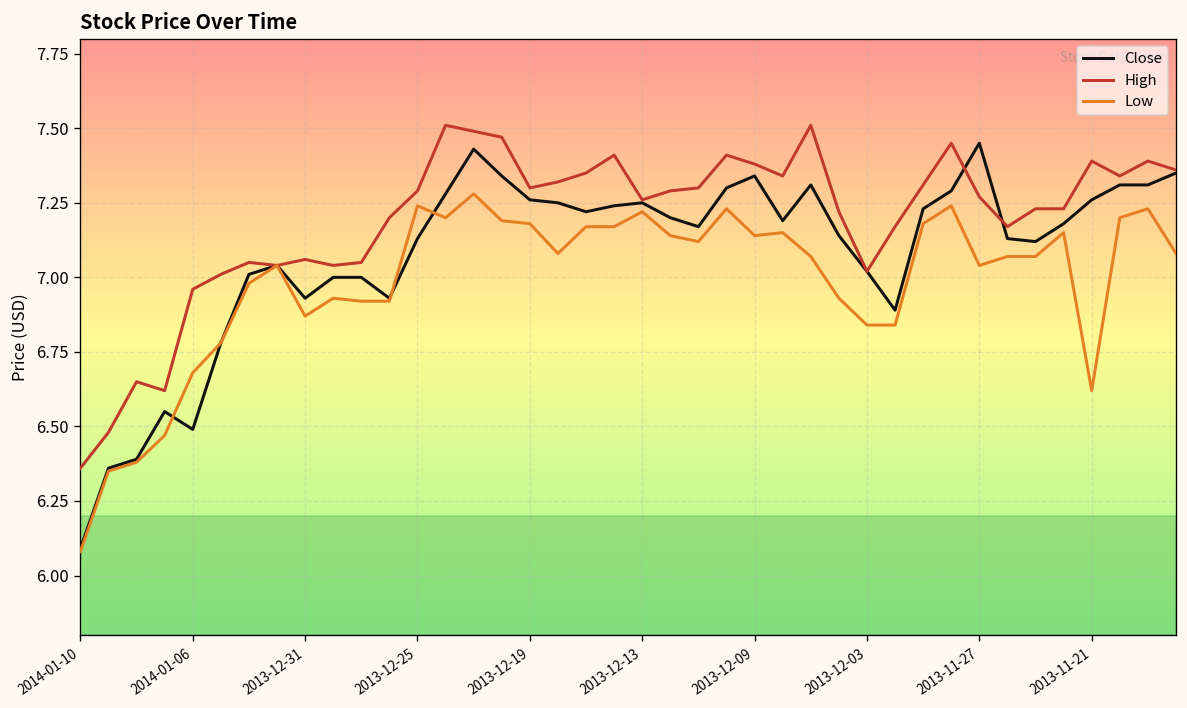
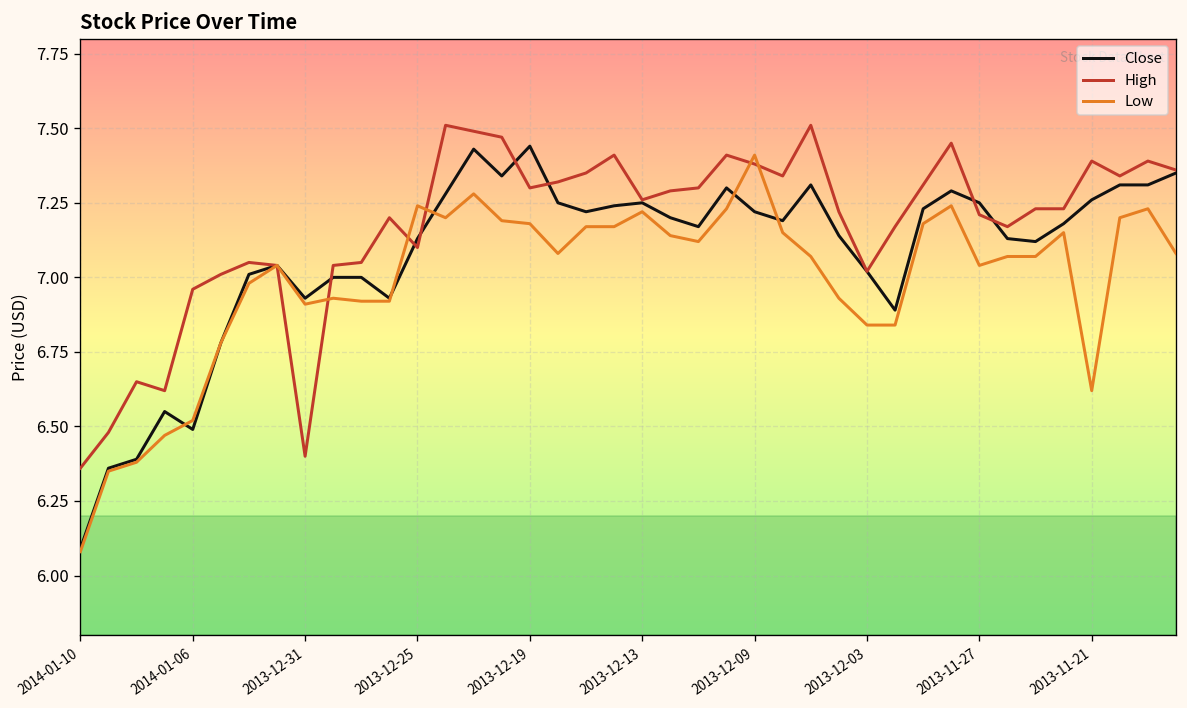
  {
    "Close": {
      "2014-01-06": 6.49,
      "2013-12-31": 6.93,
      "2013-12-25": 7.13,
-     "2013-12-19": 7.26,
-     "2013-12-09": 7.34,
-     "2013-11-27": 7.45,
+     "2013-12-19": 7.44,
+     "2013-12-09": 7.22,
+     "2013-11-27": 7.25,
      "2013-11-21": 7.26
    },
    "High": {
      "2014-01-10": 6.36,
      "2014-01-06": 6.96,
-     "2013-12-31": 7.06,
-     "2013-12-25": 7.29,
+     "2013-12-31": 6.40,
+     "2013-12-25": 7.10,
      "2013-12-19": 7.30,
      "2013-12-09": 7.38,
-     "2013-11-27": 7.27,
+     "2013-11-27": 7.21,
      "2013-11-21": 7.39
    },
    "Low": {
-     "2014-01-06": 6.68,
-     "2013-12-31": 6.87,
+     "2014-01-06": 6.52,
+     "2013-12-31": 6.91,
      "2013-12-25": 7.24,
      "2013-12-19": 7.18,
      "2013-12-13": 7.22,
-     "2013-12-09": 7.14,
+     "2013-12-09": 7.41,
      "2013-12-03": 6.84,
      "2013-11-27": 7.04,
      "2013-11-21": 6.62
    }
  }
